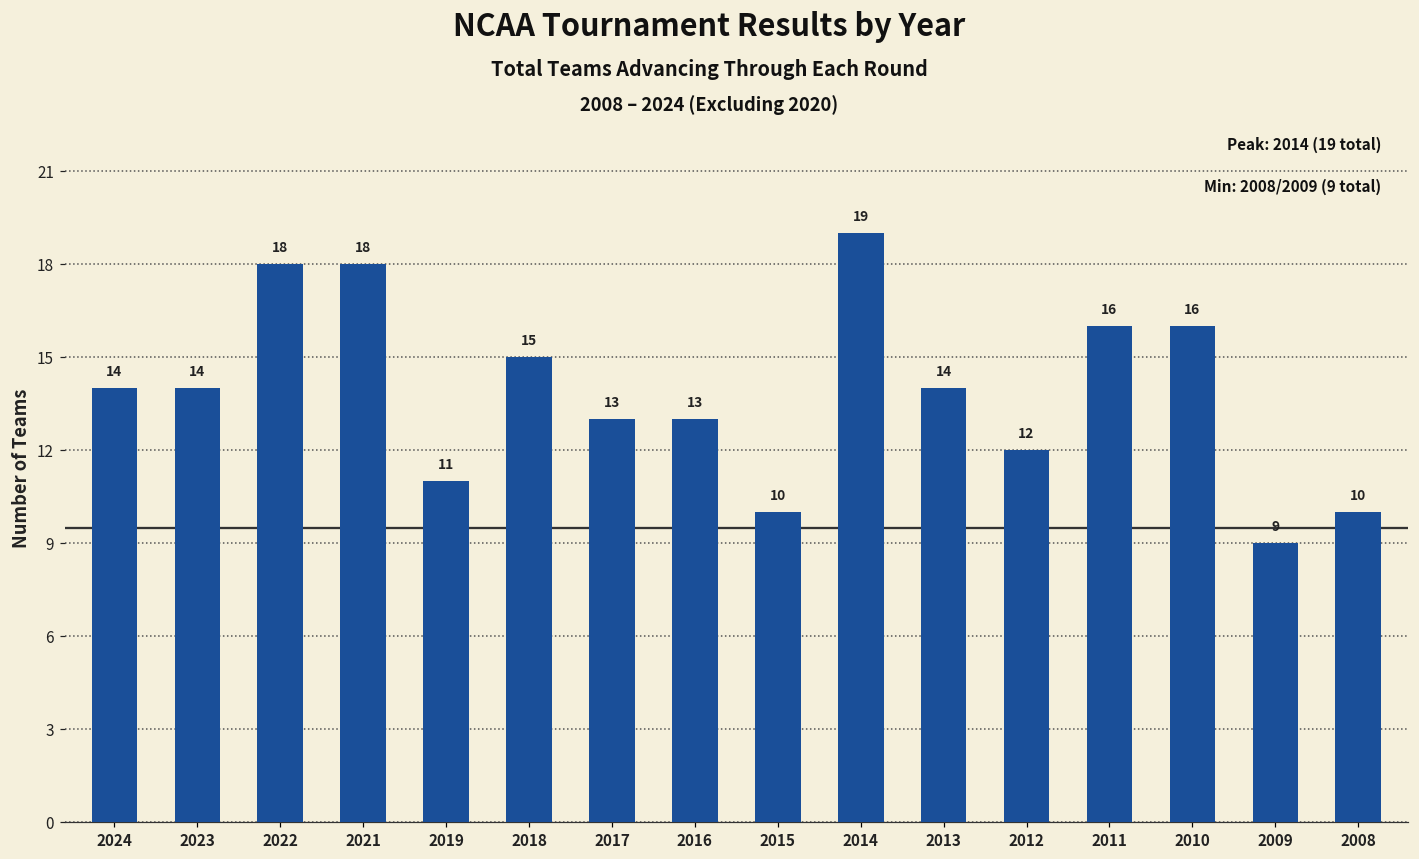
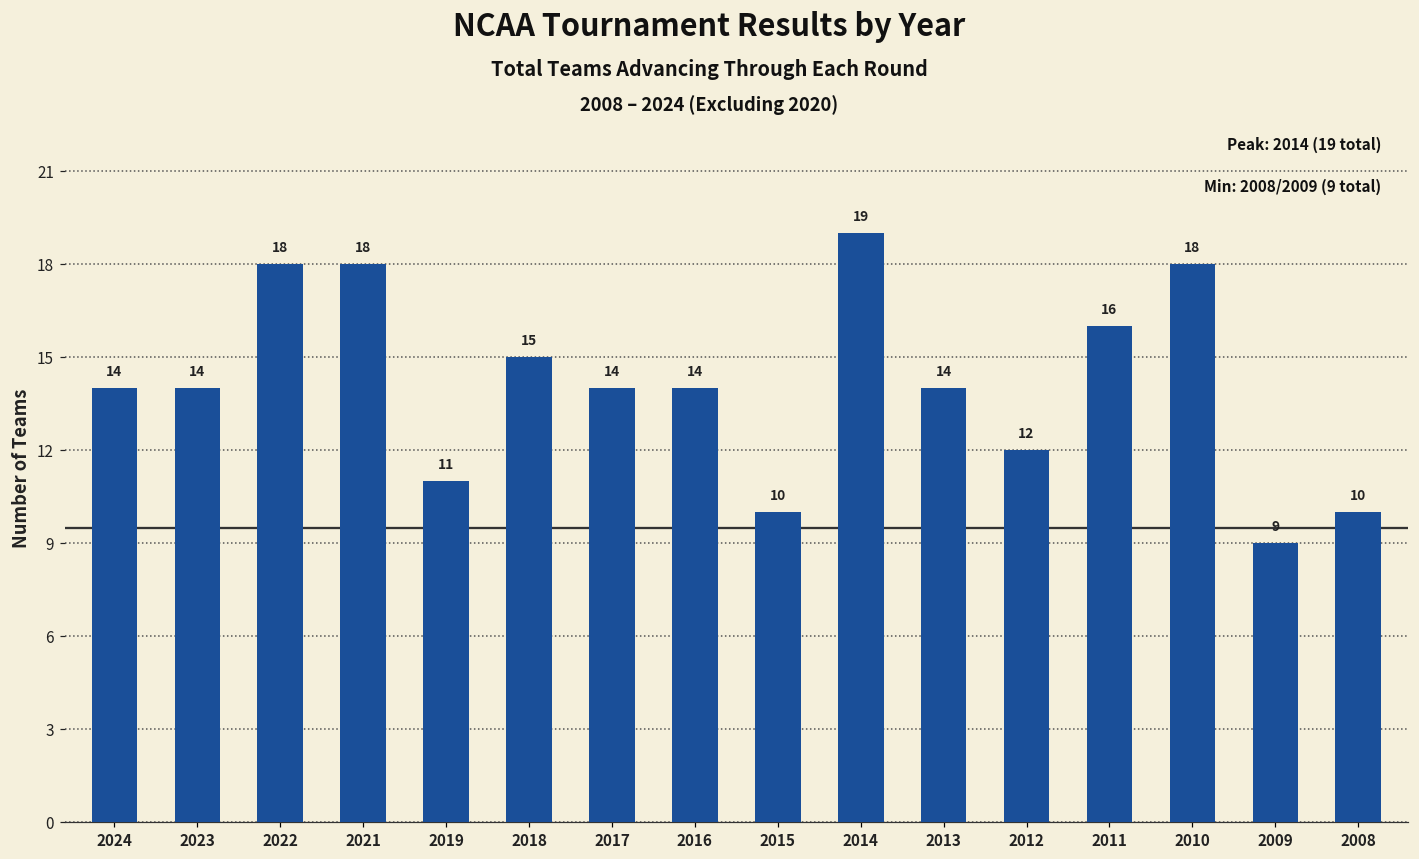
  {
    "2024": 14,
    "2023": 14,
    "2022": 18,
    "2021": 18,
    "2019": 11,
    "2018": 15,
-   "2017": 13,
-   "2016": 13,
+   "2017": 14,
+   "2016": 14,
    "2015": 10,
    "2014": 19,
    "2013": 14,
    "2012": 12,
    "2011": 16,
-   "2010": 16,
+   "2010": 18,
    "2009": 9,
    "2008": 10
  }
